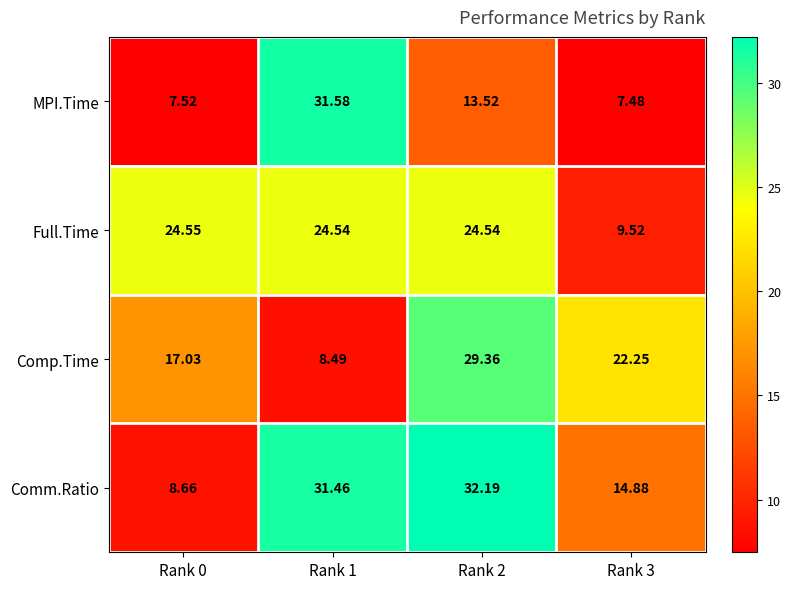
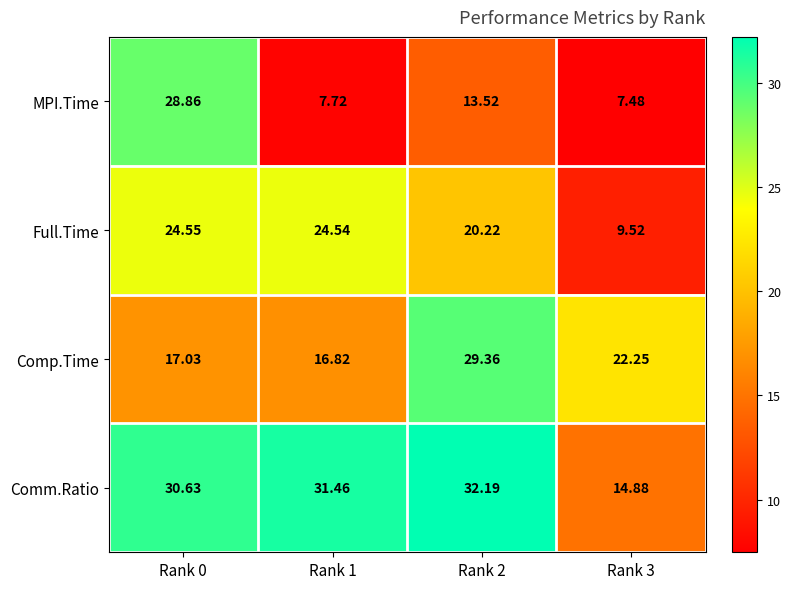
  {
    "MPI.Time": {
-     "Rank 0": 7.52,
-     "Rank 1": 31.58,
+     "Rank 0": 28.86,
+     "Rank 1": 7.72,
      "Rank 2": 13.52,
      "Rank 3": 7.48
    },
    "Full.Time": {
      "Rank 0": 24.55,
      "Rank 1": 24.54,
-     "Rank 2": 24.54,
+     "Rank 2": 20.22,
      "Rank 3": 9.52
    },
    "Comp.Time": {
      "Rank 0": 17.03,
-     "Rank 1": 8.49,
+     "Rank 1": 16.82,
      "Rank 2": 29.36,
      "Rank 3": 22.25
    },
    "Comm.Ratio": {
-     "Rank 0": 8.66,
+     "Rank 0": 30.63,
      "Rank 1": 31.46,
      "Rank 2": 32.19,
      "Rank 3": 14.88
    }
  }
